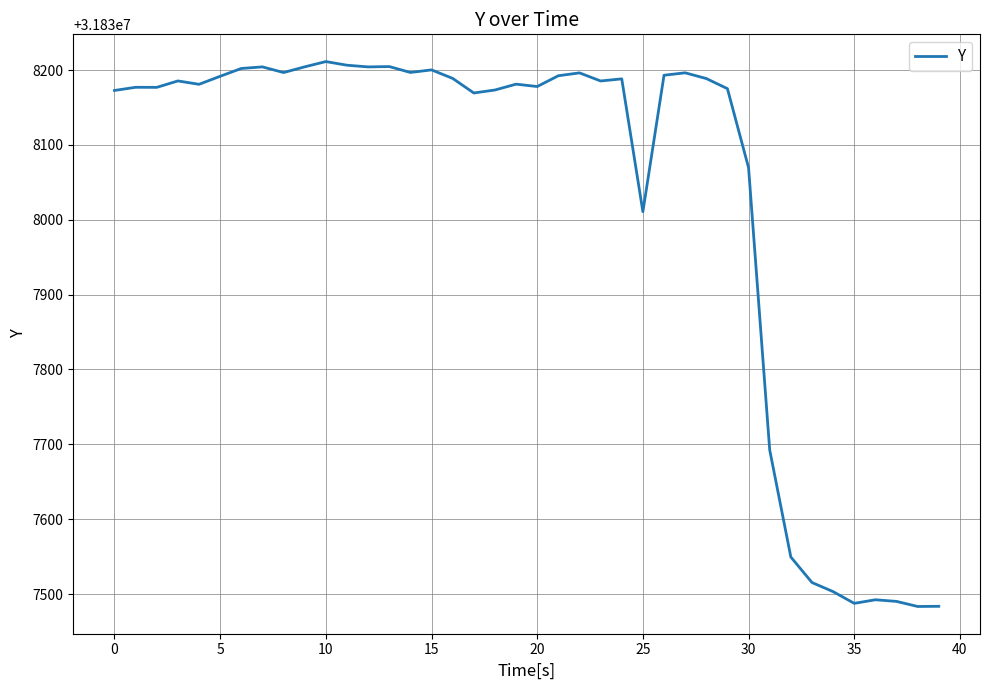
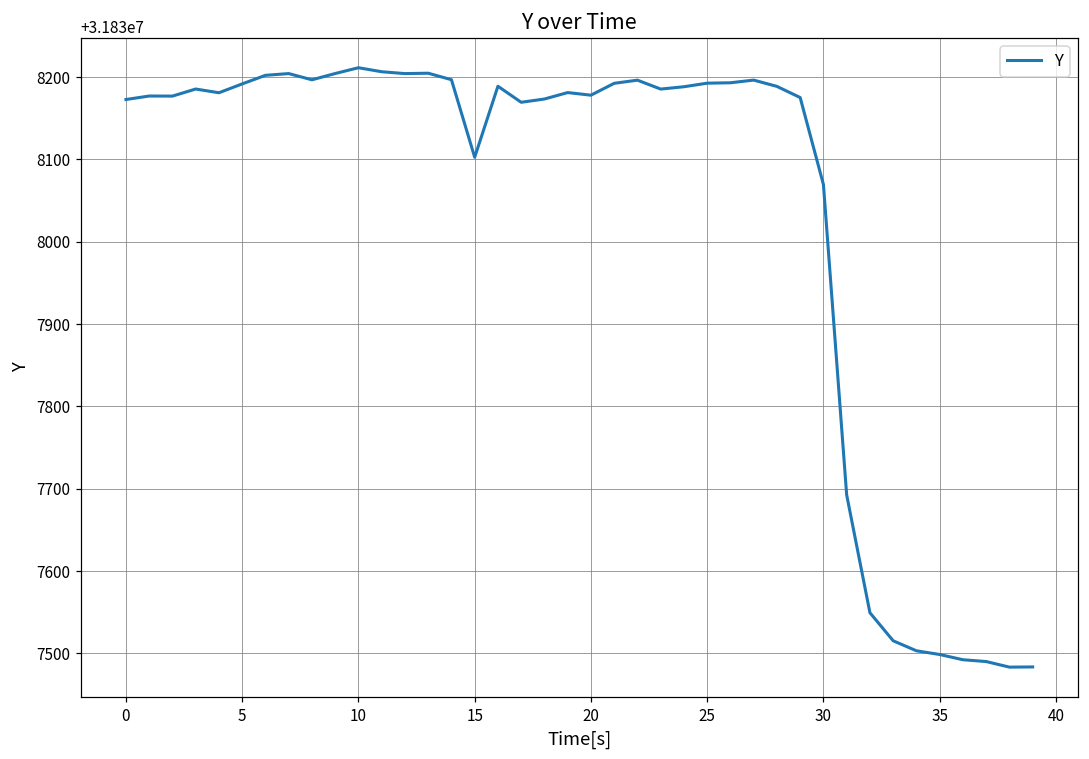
  {
    "0": 31838170,
    "5": 31838190,
    "10": 31838210,
-   "15": 31838200,
+   "15": 31838100,
    "20": 31838180,
-   "25": 31838010,
+   "25": 31838190,
    "30": 31838070,
-   "35": 31837490
+   "35": 31837500
  }
